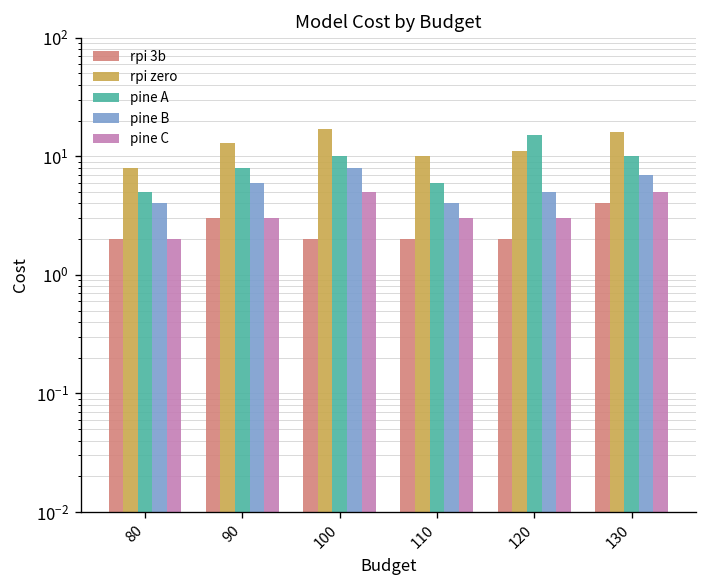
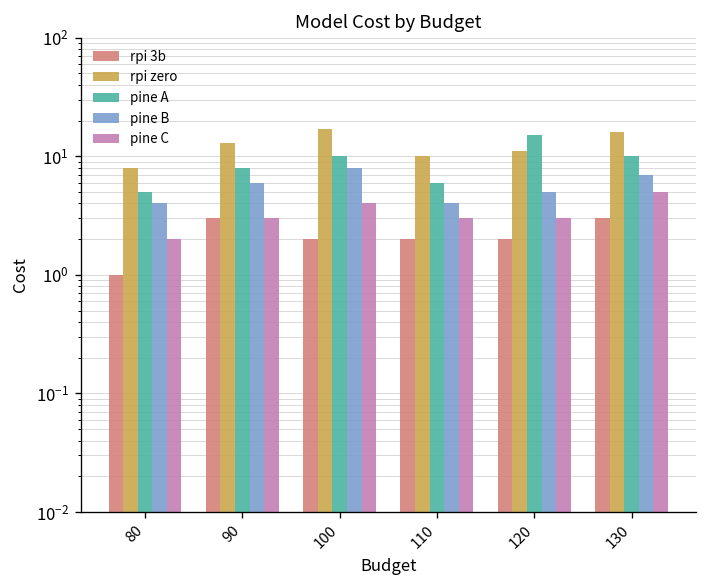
  {
    "rpi 3b": {
-     "80": 2,
+     "80": 1,
      "90": 3,
      "100": 2,
      "110": 2,
      "120": 2,
-     "130": 4
+     "130": 3
    },
    "rpi zero": {
      "80": 8,
      "90": 13,
      "100": 17,
      "110": 10,
      "120": 11,
      "130": 16
    },
    "pine A": {
      "80": 5,
      "90": 8,
      "100": 10,
      "110": 6,
      "120": 15,
      "130": 10
    },
    "pine B": {
      "80": 4,
      "90": 6,
      "100": 8,
      "110": 4,
      "120": 5,
      "130": 7
    },
    "pine C": {
      "80": 2,
      "90": 3,
-     "100": 5,
+     "100": 4,
      "110": 3,
      "120": 3,
      "130": 5
    }
  }
